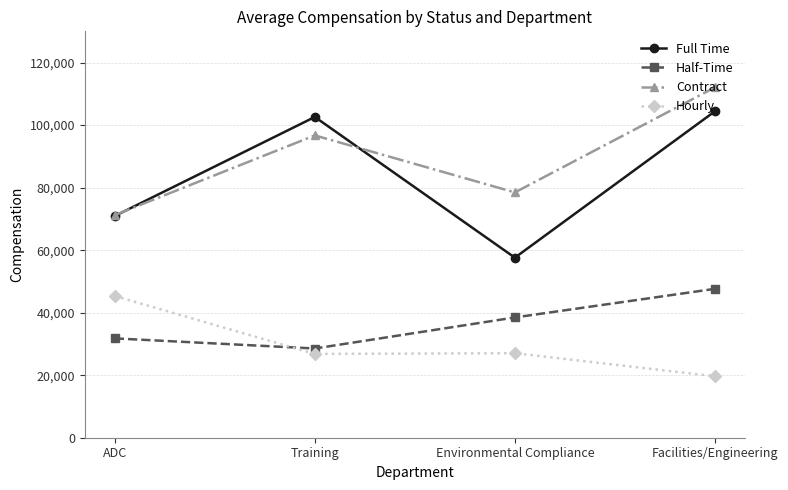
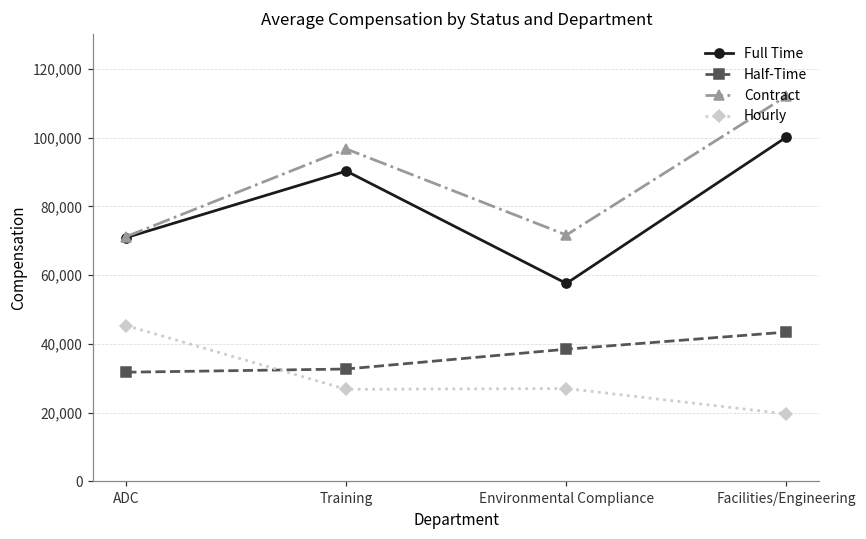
  {
    "Full Time": {
-     "Training": "103,000",
+     "Training": "90,000",
      "Environmental Compliance": "58,000",
-     "Facilities/Engineering": "104,000"
+     "Facilities/Engineering": "100,000"
    },
    "Half-Time": {
      "ADC": "32,000",
-     "Training": "29,000",
+     "Training": "33,000",
      "Environmental Compliance": "38,000",
-     "Facilities/Engineering": "48,000"
+     "Facilities/Engineering": "43,000"
    },
    "Contract": {
      "Training": "97,000",
-     "Environmental Compliance": "78,000",
+     "Environmental Compliance": "72,000",
      "Facilities/Engineering": "112,000"
    },
    "Hourly": {
      "ADC": "45,000",
      "Training": "27,000",
      "Environmental Compliance": "27,000",
      "Facilities/Engineering": "20,000"
    }
  }
